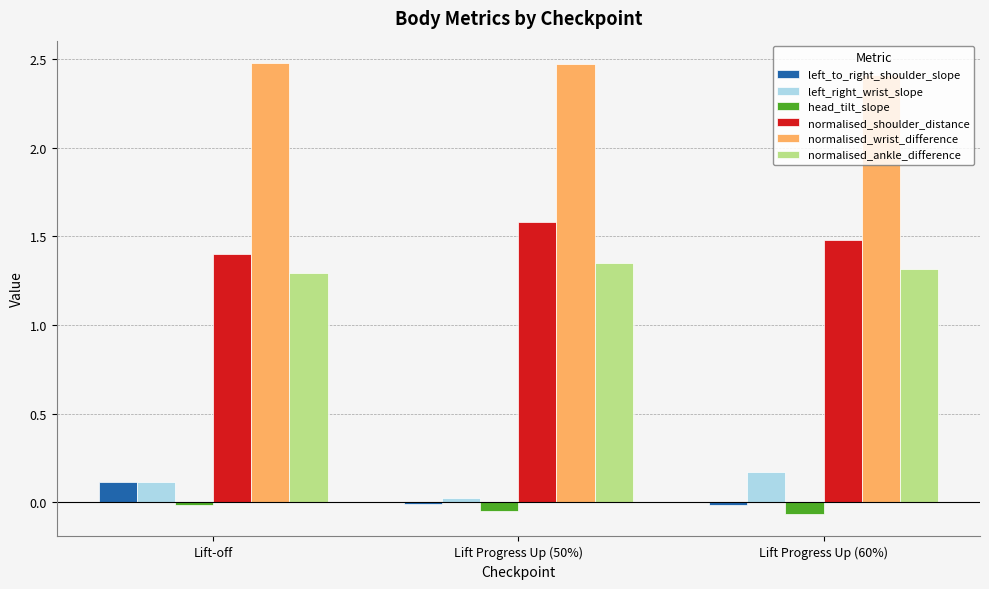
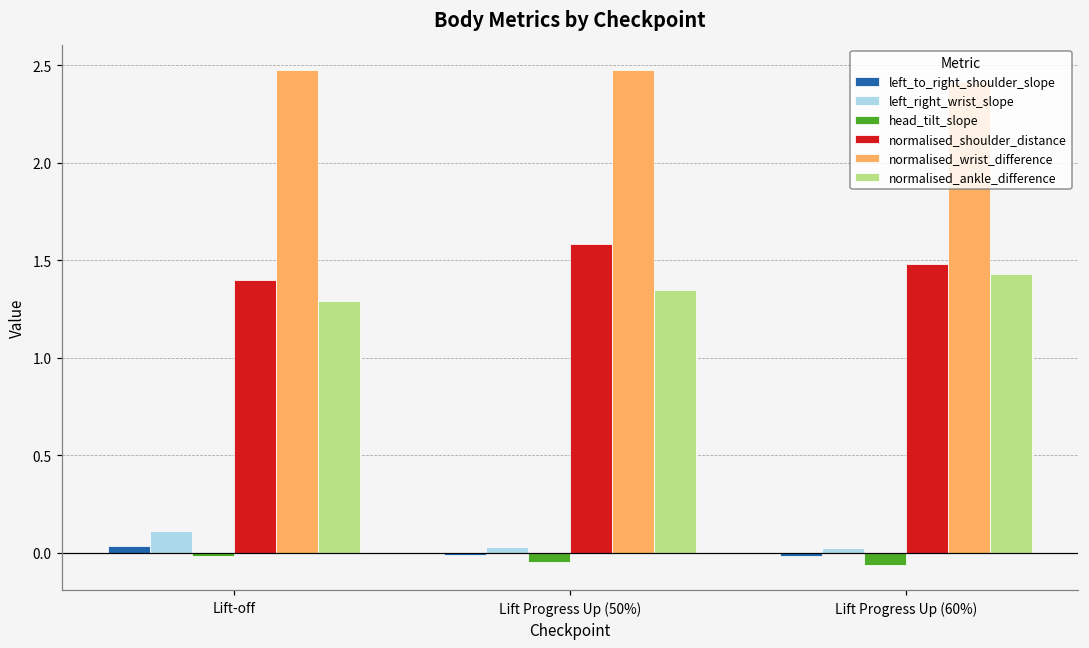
  {
    "left_to_right_shoulder_slope": {
-     "Lift-off": 0.12,
+     "Lift-off": 0.04,
      "Lift Progress Up (60%)": -0.02
    },
    "left_right_wrist_slope": {
      "Lift-off": 0.11,
      "Lift Progress Up (50%)": 0.03,
-     "Lift Progress Up (60%)": 0.17
+     "Lift Progress Up (60%)": 0.03
    },
    "head_tilt_slope": {
      "Lift-off": -0.02,
      "Lift Progress Up (50%)": -0.05,
      "Lift Progress Up (60%)": -0.06
    },
    "normalised_shoulder_distance": {
      "Lift-off": 1.40,
      "Lift Progress Up (50%)": 1.58,
      "Lift Progress Up (60%)": 1.48
    },
    "normalised_wrist_difference": {
      "Lift-off": 2.48,
      "Lift Progress Up (50%)": 2.48
    },
    "normalised_ankle_difference": {
      "Lift-off": 1.29,
      "Lift Progress Up (50%)": 1.35,
-     "Lift Progress Up (60%)": 1.32
+     "Lift Progress Up (60%)": 1.43
    }
  }
